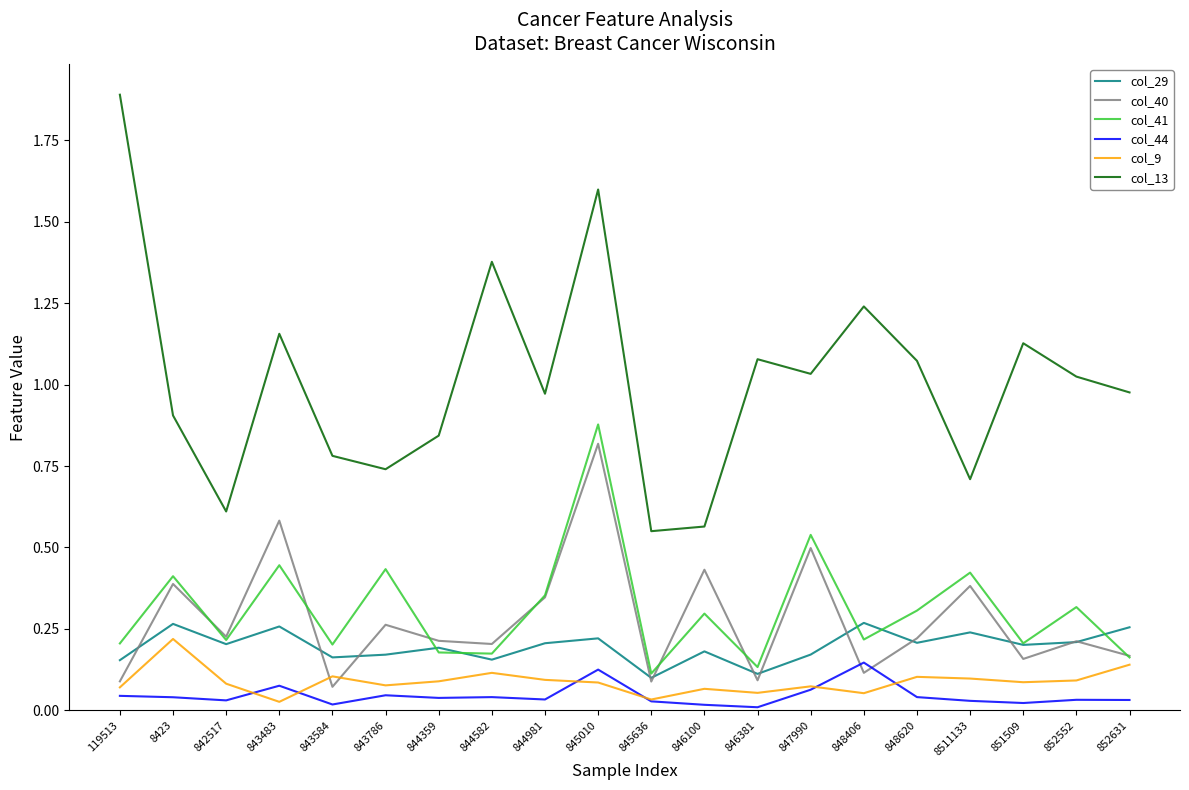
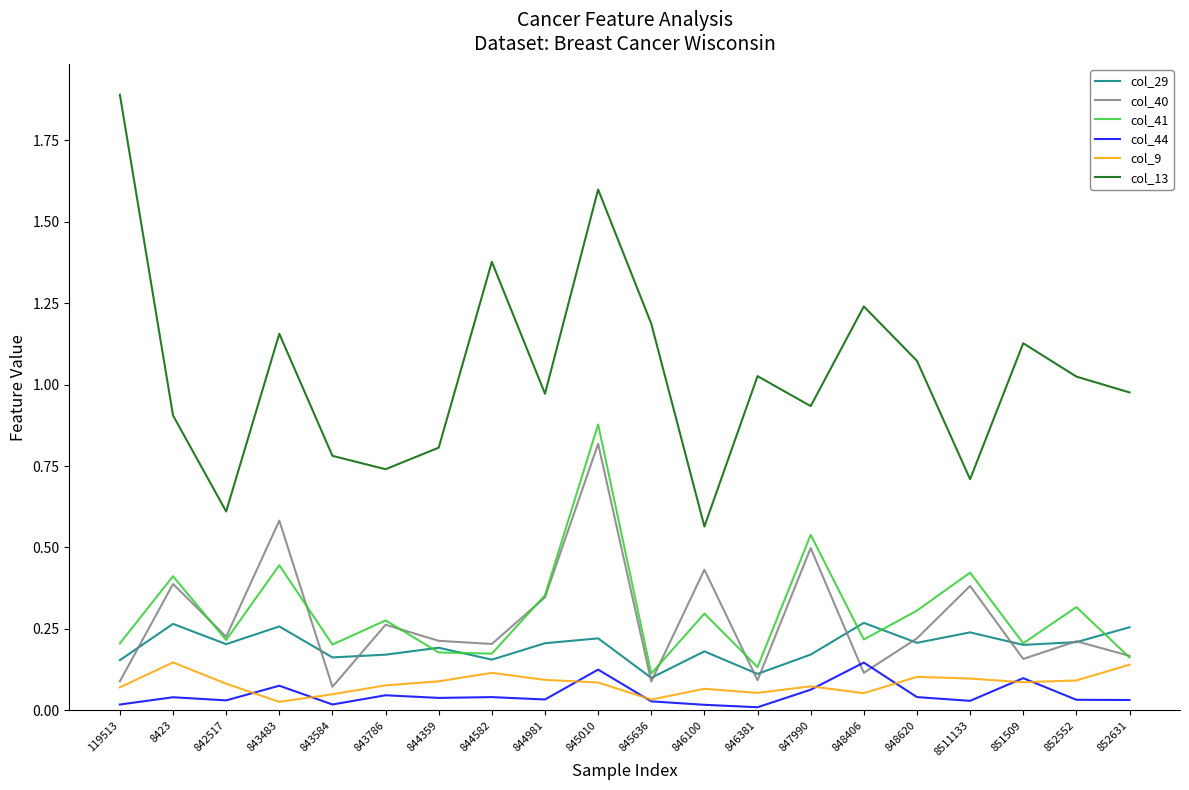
  {
    "col_29": {
      "119513": 0.15,
      "8423": 0.27,
      "842517": 0.20,
      "843483": 0.26,
      "843584": 0.16,
      "843786": 0.17,
      "844359": 0.19,
      "844582": 0.16,
      "844981": 0.21,
      "845010": 0.22,
      "845636": 0.10,
      "846100": 0.18,
      "846381": 0.11,
      "847990": 0.17,
      "848406": 0.27,
      "848620": 0.21,
      "8511133": 0.24,
      "852631": 0.26
    },
    "col_40": {
      "119513": 0.09,
      "8423": 0.39,
      "842517": 0.23,
      "843483": 0.58,
      "843584": 0.07,
      "843786": 0.26,
      "844359": 0.21,
      "844582": 0.20,
      "845010": 0.82,
      "845636": 0.09,
      "846100": 0.43,
      "846381": 0.09,
      "847990": 0.50,
      "848406": 0.12,
      "848620": 0.22,
      "8511133": 0.38,
      "851509": 0.16
    },
    "col_41": {
      "119513": 0.21,
      "8423": 0.41,
      "842517": 0.22,
      "843483": 0.45,
      "843584": 0.20,
-     "843786": 0.43,
+     "843786": 0.28,
      "844359": 0.18,
      "844582": 0.17,
      "845010": 0.88,
      "845636": 0.11,
      "846100": 0.30,
      "846381": 0.13,
      "847990": 0.54,
      "848406": 0.22,
      "848620": 0.31,
      "8511133": 0.42,
      "852552": 0.32
    },
    "col_44": {
-     "119513": 0.04,
+     "119513": 0.02,
      "8423": 0.04,
      "842517": 0.03,
      "843483": 0.08,
      "843584": 0.02,
      "843786": 0.05,
      "844359": 0.04,
      "844582": 0.04,
      "844981": 0.03,
      "845010": 0.13,
      "846100": 0.02,
      "846381": 0.01,
      "847990": 0.06,
      "848406": 0.15,
      "848620": 0.04,
      "8511133": 0.03,
-     "851509": 0.02,
+     "851509": 0.10,
      "852552": 0.03,
      "852631": 0.03
    },
    "col_9": {
      "119513": 0.07,
-     "8423": 0.22,
+     "8423": 0.15,
      "842517": 0.08,
      "843483": 0.03,
-     "843584": 0.10,
+     "843584": 0.05,
      "843786": 0.08,
      "844359": 0.09,
      "844582": 0.12,
      "844981": 0.09,
      "845010": 0.09,
      "846100": 0.07,
      "846381": 0.05,
      "847990": 0.07,
      "848406": 0.05,
      "848620": 0.10,
      "8511133": 0.10,
      "851509": 0.09,
      "852552": 0.09,
      "852631": 0.14
    },
    "col_13": {
      "119513": 1.89,
      "8423": 0.91,
      "842517": 0.61,
      "843483": 1.16,
      "843584": 0.78,
      "843786": 0.74,
-     "844359": 0.84,
+     "844359": 0.81,
      "844582": 1.38,
      "844981": 0.97,
      "845010": 1.60,
-     "845636": 0.55,
+     "845636": 1.19,
      "846100": 0.56,
-     "846381": 1.08,
-     "847990": 1.03,
+     "846381": 1.03,
+     "847990": 0.93,
      "848406": 1.24,
      "848620": 1.07,
      "8511133": 0.71,
      "851509": 1.13,
      "852552": 1.02,
      "852631": 0.98
    }
  }
